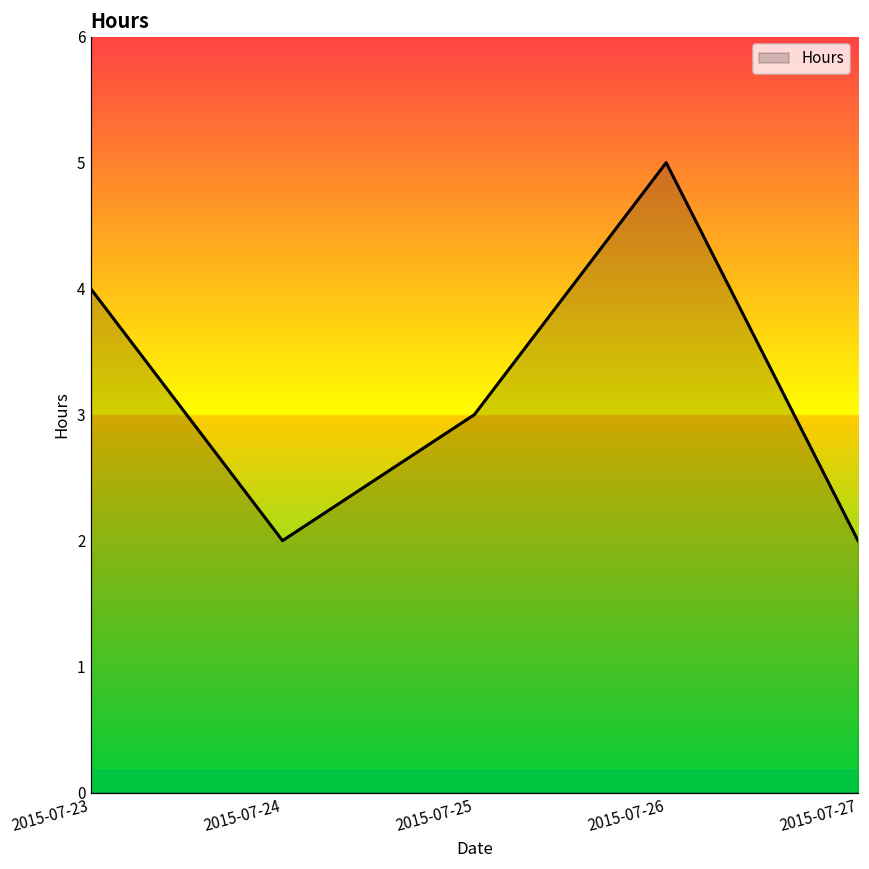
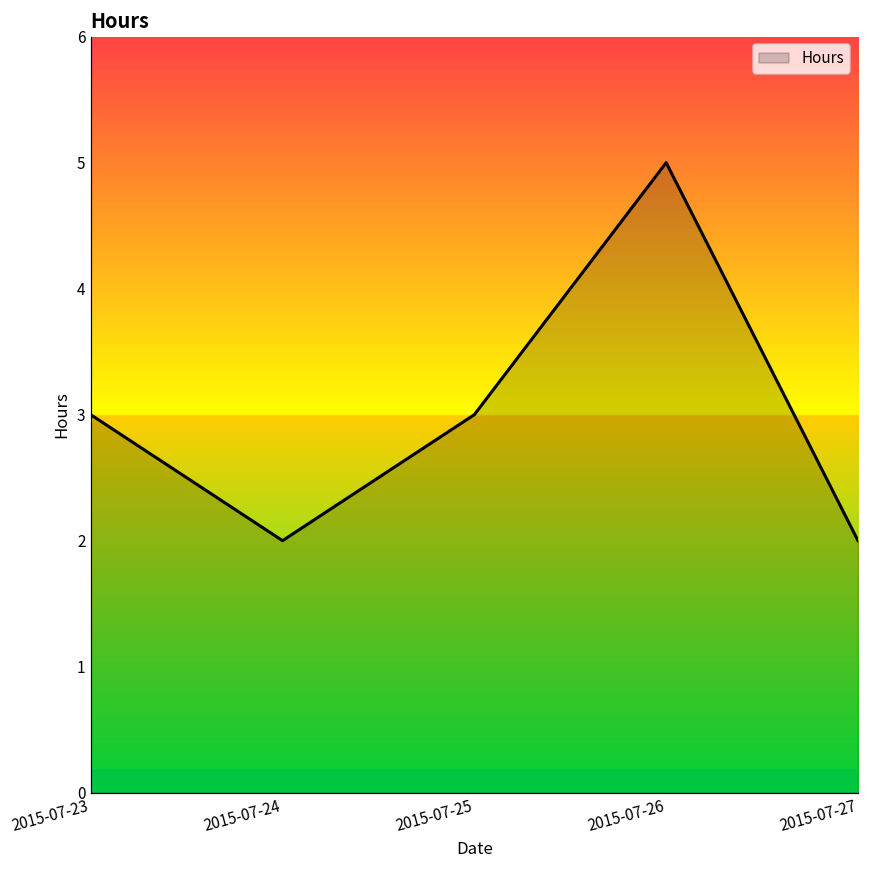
  {
-   "2015-07-23": 4,
+   "2015-07-23": 3,
    "2015-07-24": 2,
    "2015-07-25": 3,
    "2015-07-26": 5,
    "2015-07-27": 2
  }
